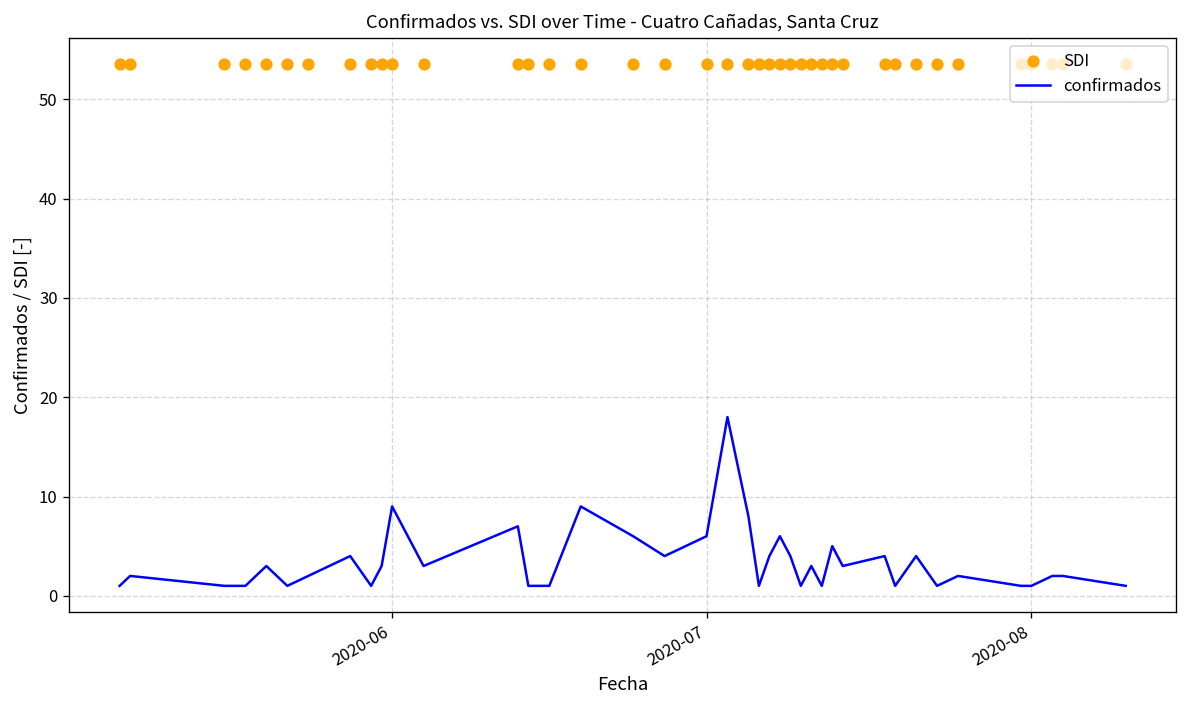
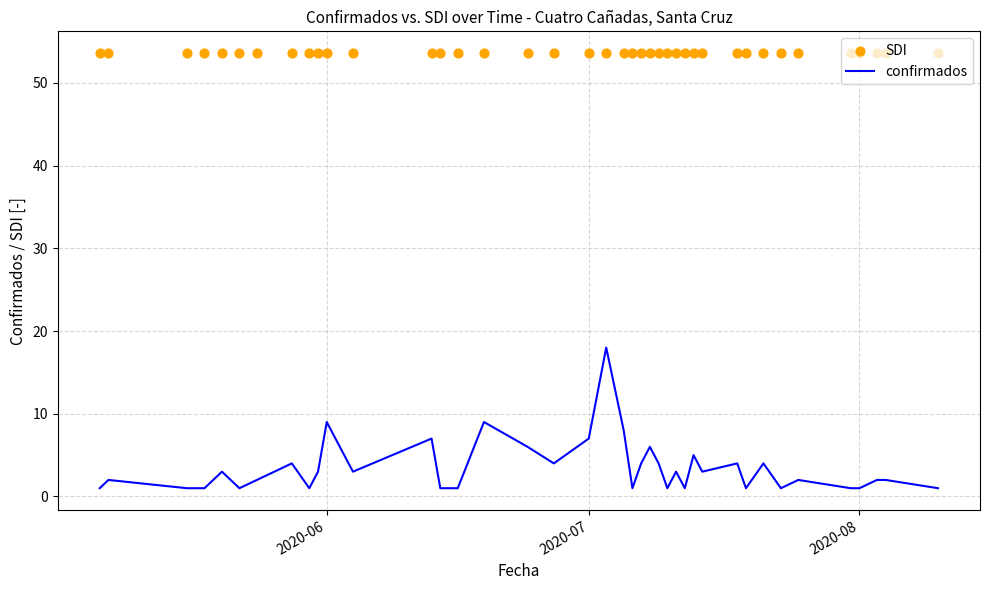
  {
    "confirmados": {
      "2020-06": 9,
-     "2020-07": 6,
+     "2020-07": 7,
      "2020-08": 1
    }
  }
